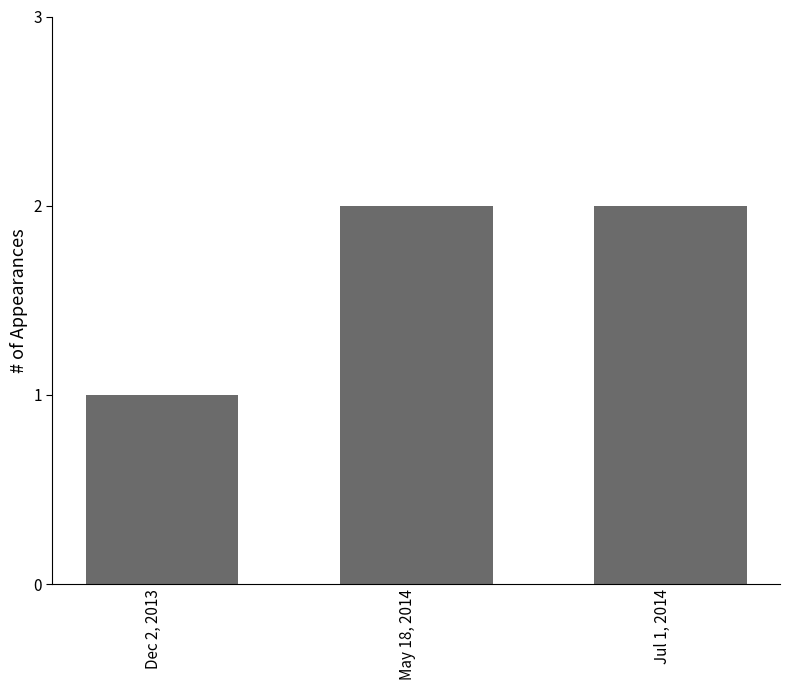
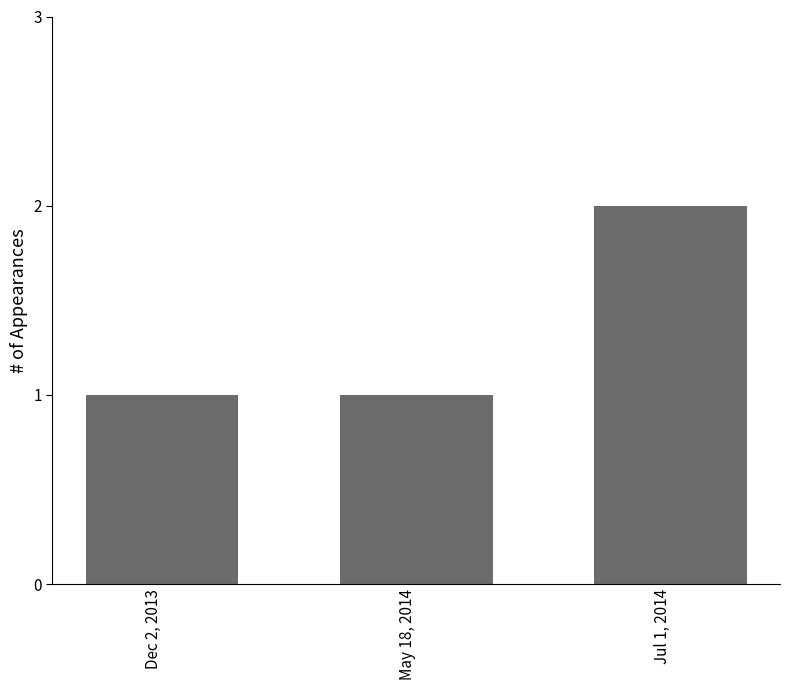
  {
    "Dec 2, 2013": 1,
-   "May 18, 2014": 2,
+   "May 18, 2014": 1,
    "Jul 1, 2014": 2
  }
